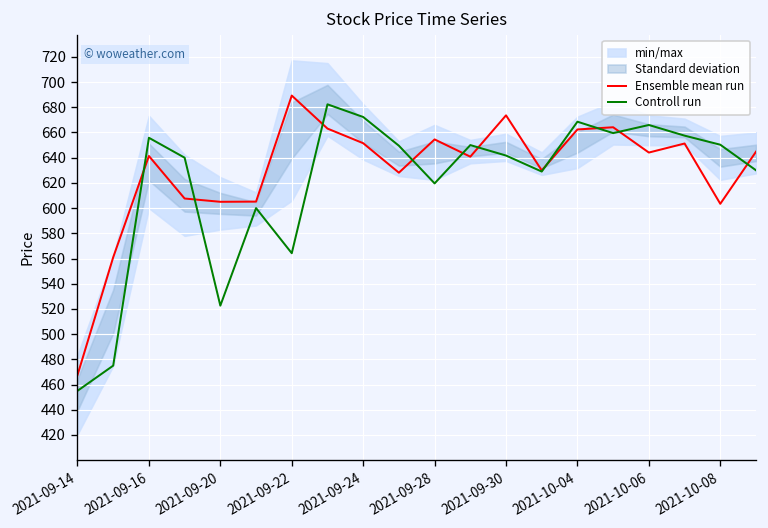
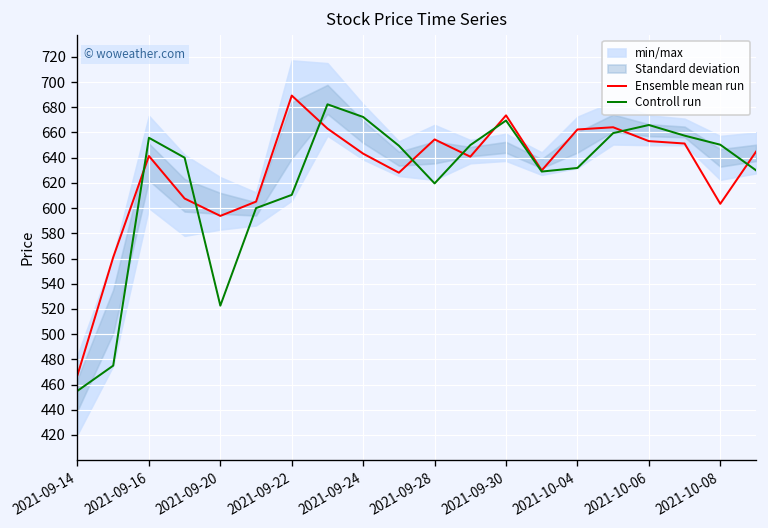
  {
    "Ensemble mean run": {
      "2021-09-14": 468,
      "2021-09-16": 641,
-     "2021-09-20": 605,
+     "2021-09-20": 594,
      "2021-09-22": 689,
-     "2021-09-24": 652,
+     "2021-09-24": 643,
      "2021-09-30": 674,
-     "2021-10-06": 644,
+     "2021-10-06": 653,
      "2021-10-08": 603
    },
    "Controll run": {
      "2021-09-14": 455,
      "2021-09-16": 656,
      "2021-09-20": 523,
-     "2021-09-22": 564,
+     "2021-09-22": 611,
      "2021-09-24": 672,
      "2021-09-28": 620,
-     "2021-09-30": 642,
-     "2021-10-04": 669,
+     "2021-09-30": 670,
+     "2021-10-04": 632,
      "2021-10-08": 650
    }
  }
